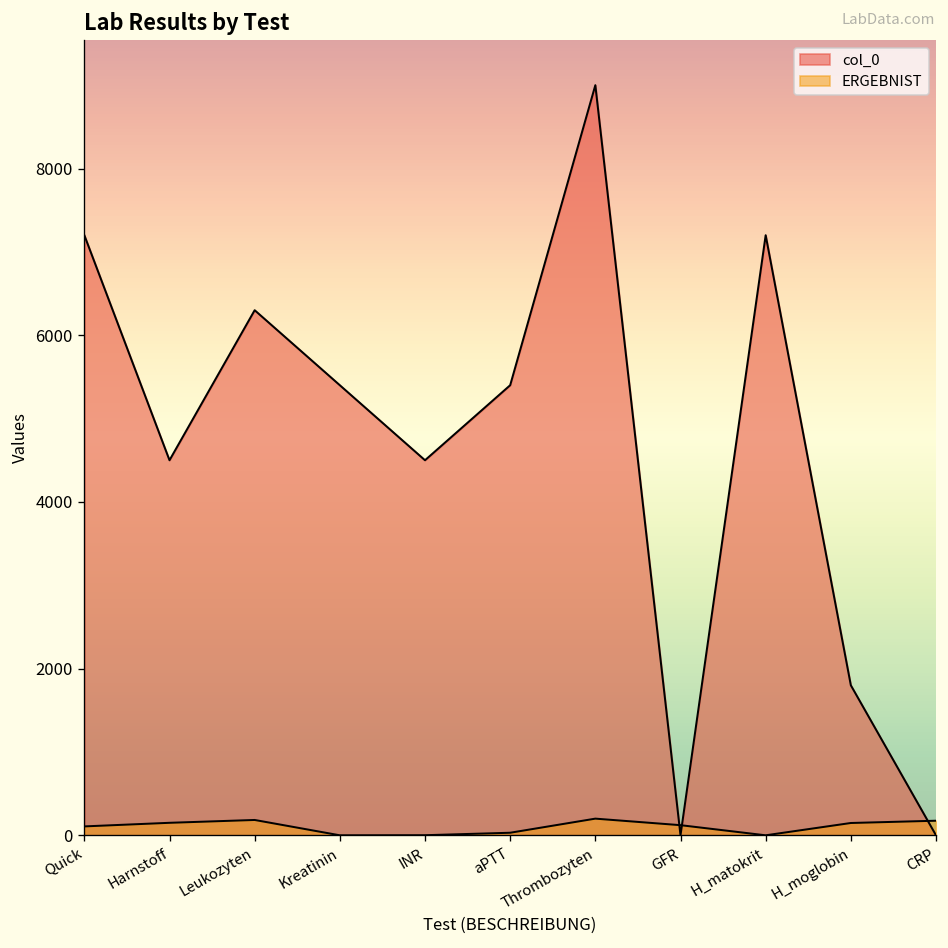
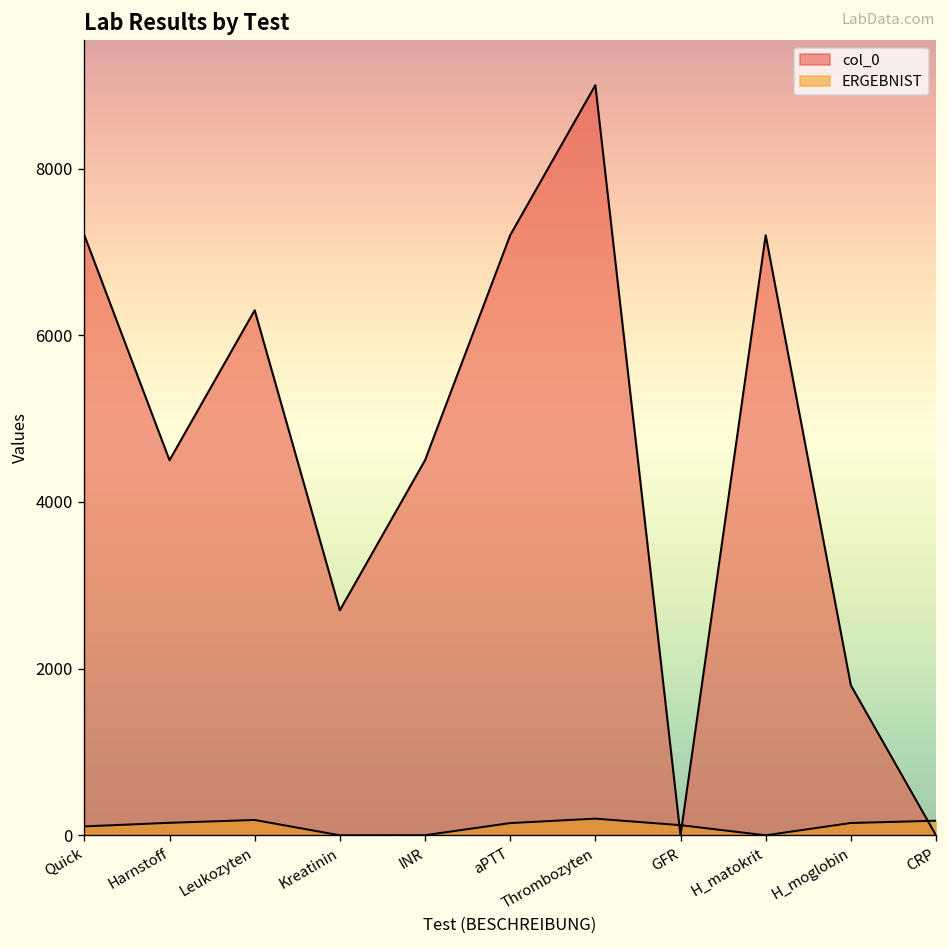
  {
    "col_0": {
      "Quick": 7200,
      "Harnstoff": 4500,
      "Leukozyten": 6300,
-     "Kreatinin": 5400,
+     "Kreatinin": 2700,
      "INR": 4500,
-     "aPTT": 5400,
+     "aPTT": 7200,
      "Thrombozyten": 9000,
      "GFR": 0,
      "H_matokrit": 7200,
      "H_moglobin": 1800,
      "CRP": 0
    },
    "ERGEBNIST": {
      "Quick": 100,
      "Harnstoff": 200,
      "Leukozyten": 200,
      "Kreatinin": 0,
      "INR": 0,
-     "aPTT": 0,
+     "aPTT": 100,
      "Thrombozyten": 200,
      "GFR": 100,
      "H_matokrit": 0,
      "H_moglobin": 100,
      "CRP": 200
    }
  }
